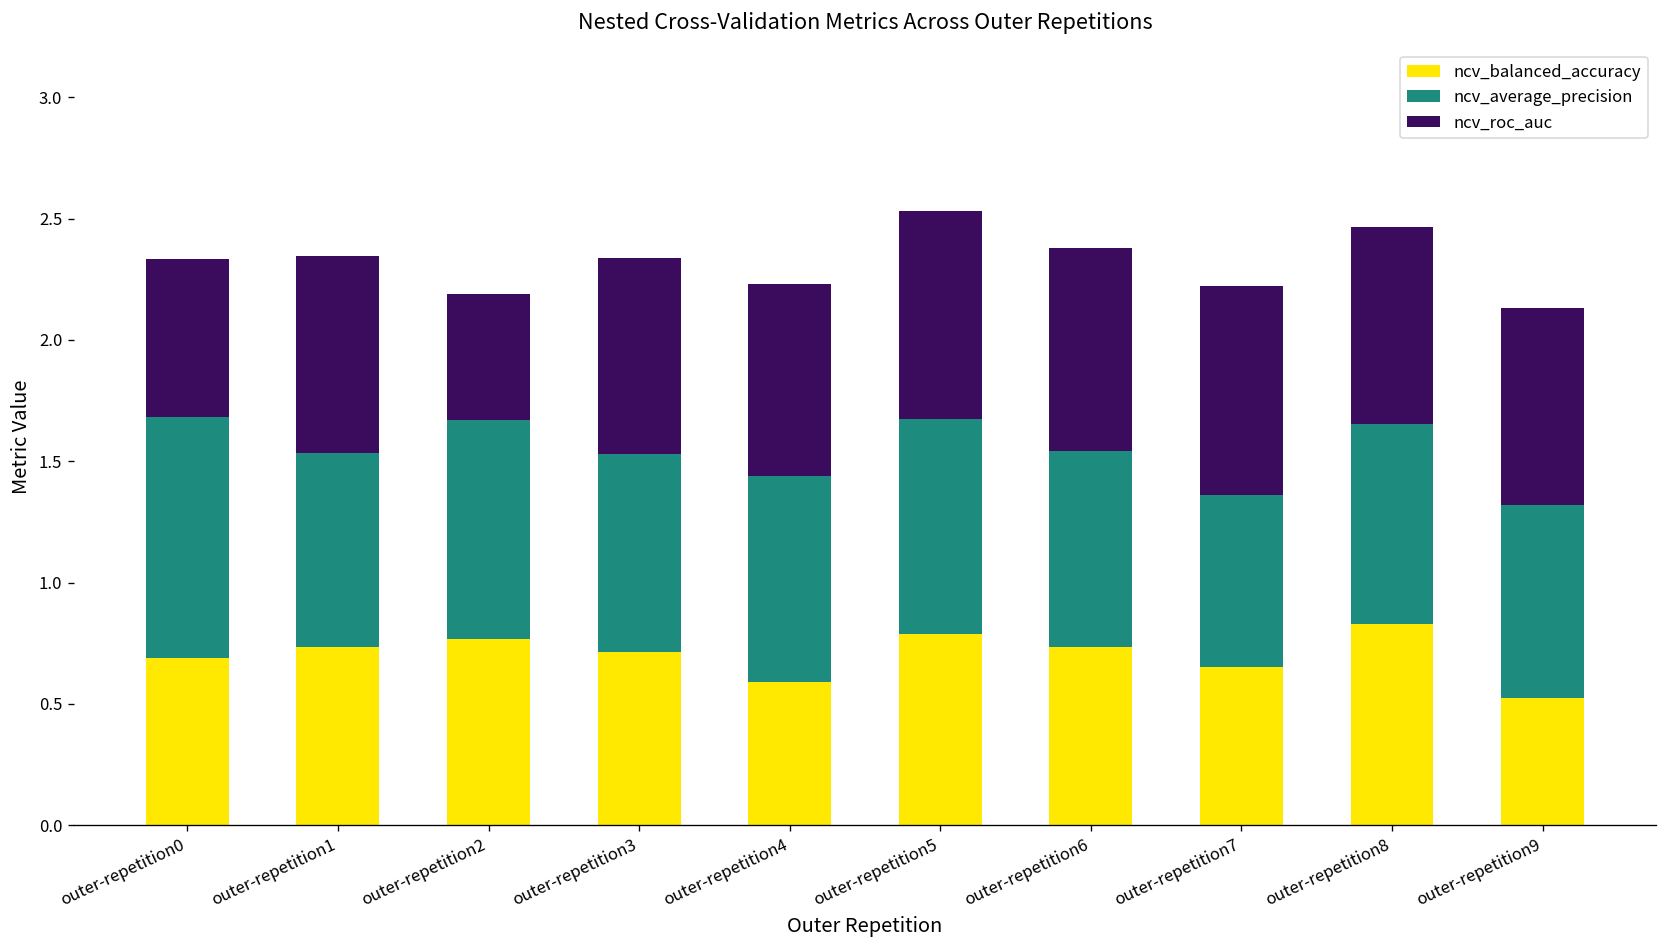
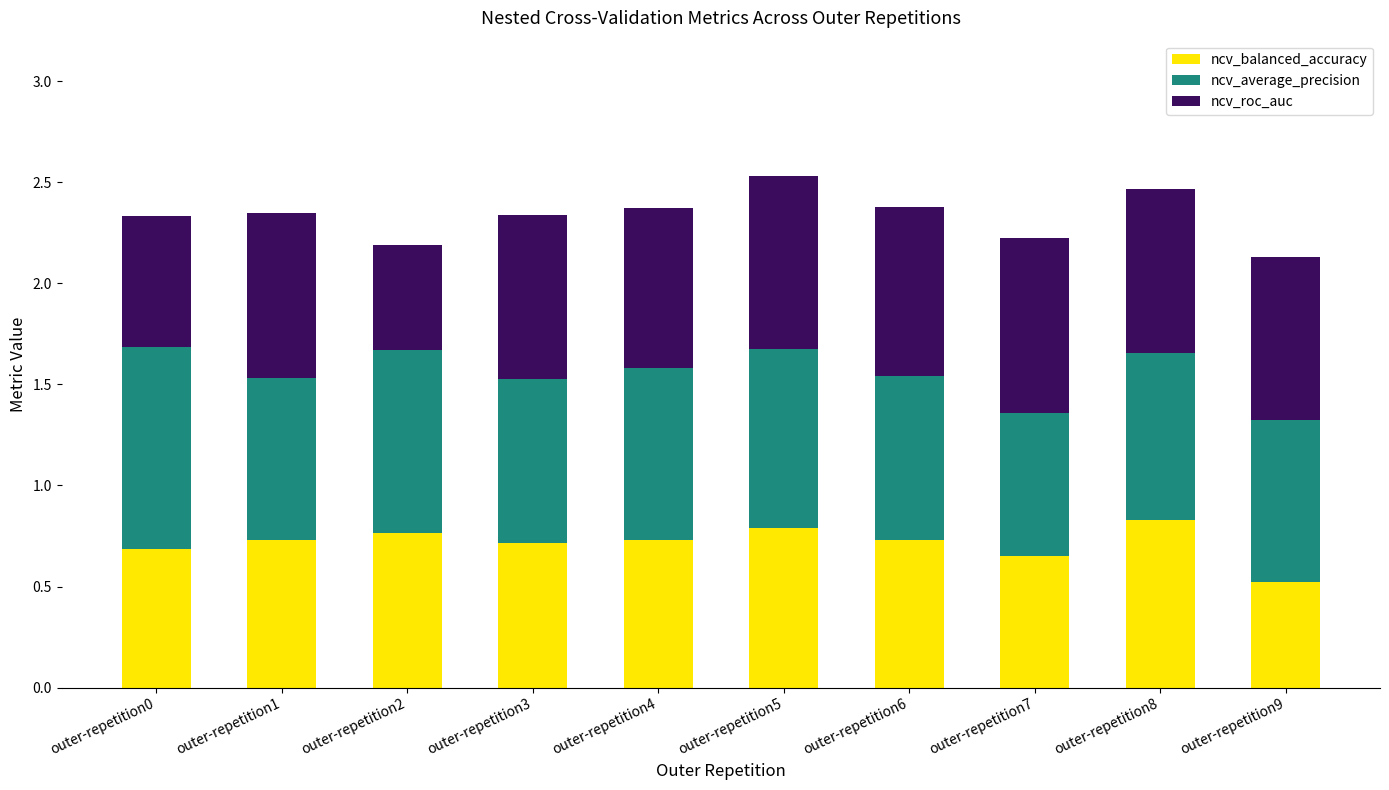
  {
    "ncv_balanced_accuracy": {
      "outer-repetition0": 0.69,
      "outer-repetition1": 0.73,
      "outer-repetition2": 0.77,
      "outer-repetition3": 0.71,
-     "outer-repetition4": 0.59,
+     "outer-repetition4": 0.73,
      "outer-repetition5": 0.79,
      "outer-repetition6": 0.73,
      "outer-repetition7": 0.65,
      "outer-repetition8": 0.83,
      "outer-repetition9": 0.52
    },
    "ncv_average_precision": {
      "outer-repetition0": 1.00,
      "outer-repetition1": 0.80,
      "outer-repetition2": 0.91,
      "outer-repetition3": 0.81,
      "outer-repetition4": 0.85,
      "outer-repetition5": 0.89,
      "outer-repetition6": 0.81,
      "outer-repetition7": 0.71,
      "outer-repetition8": 0.83,
      "outer-repetition9": 0.80
    },
    "ncv_roc_auc": {
      "outer-repetition0": 0.65,
      "outer-repetition1": 0.81,
      "outer-repetition2": 0.52,
      "outer-repetition3": 0.81,
      "outer-repetition4": 0.79,
      "outer-repetition5": 0.86,
      "outer-repetition6": 0.84,
      "outer-repetition7": 0.86,
      "outer-repetition8": 0.81,
      "outer-repetition9": 0.81
    }
  }
